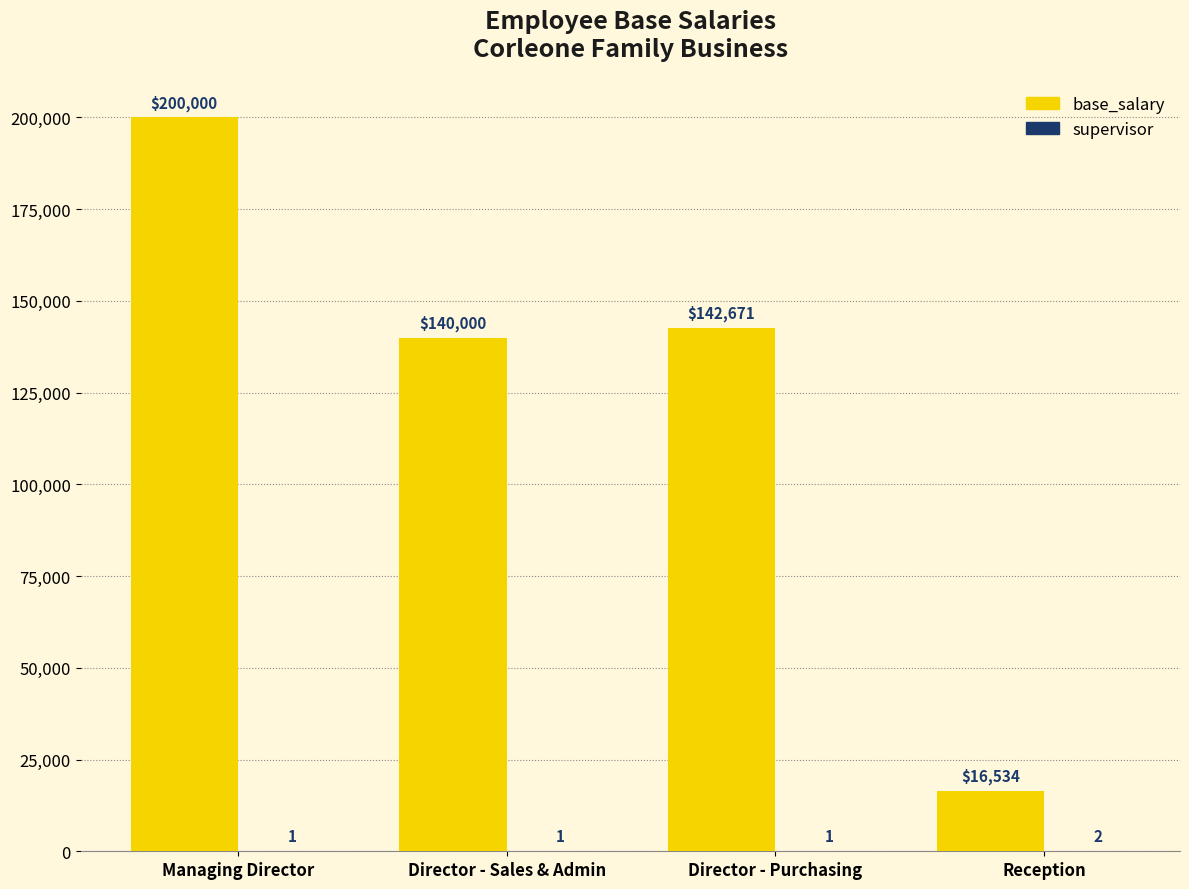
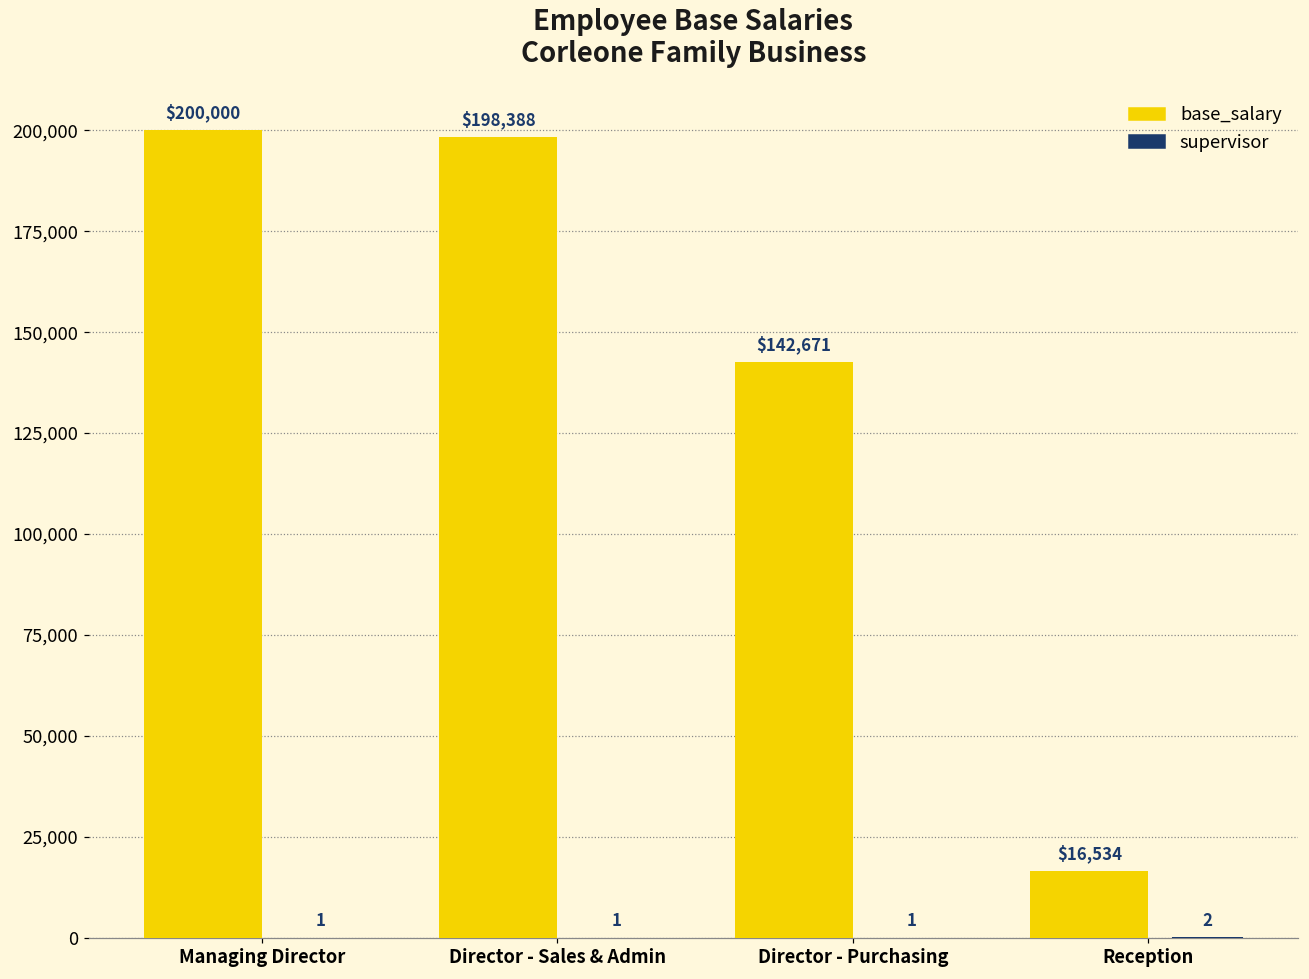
  {
    "base_salary": {
      "Managing Director": "$200,000",
-     "Director - Sales & Admin": "$140,000",
+     "Director - Sales & Admin": "$198,388",
      "Director - Purchasing": "$142,671",
      "Reception": "$16,534"
    },
    "supervisor": {
      "Managing Director": "1",
      "Director - Sales & Admin": "1",
      "Director - Purchasing": "1",
      "Reception": "2"
    }
  }
